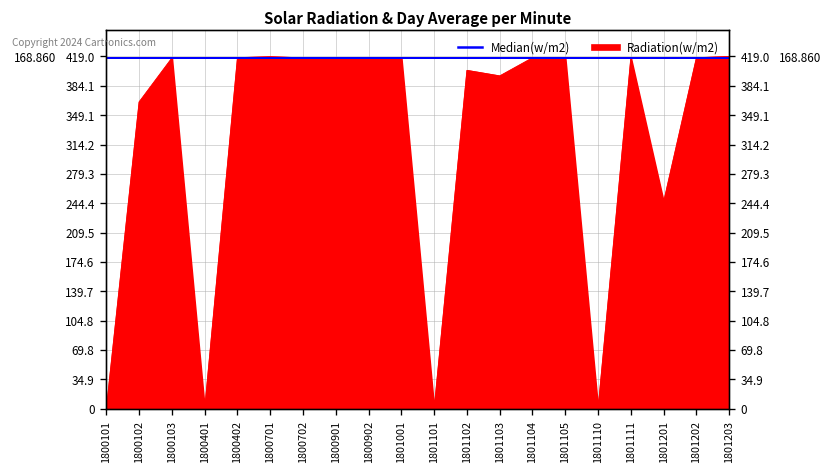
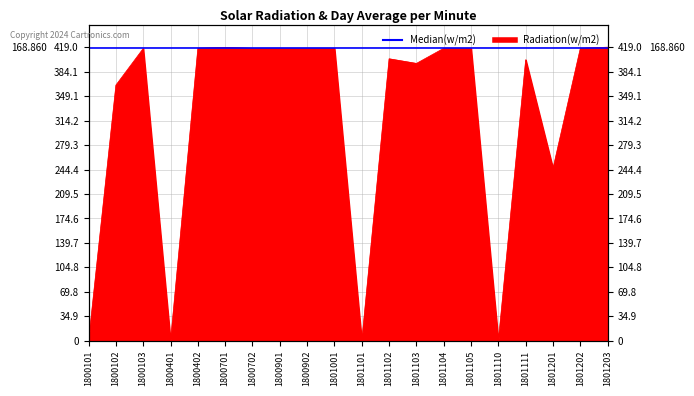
  {
    "1800101": 0,
    "1800102": 360,
    "1800103": 420,
    "1800401": 0,
    "1800402": 420,
    "1800701": 420,
    "1800702": 420,
    "1800901": 420,
    "1800902": 420,
    "1801001": 420,
    "1801101": 0,
    "1801102": 400,
    "1801103": 400,
    "1801104": 420,
    "1801105": 420,
    "1801110": 0,
-   "1801111": 420,
+   "1801111": 400,
    "1801201": 250,
    "1801202": 420,
    "1801203": 420
  }
